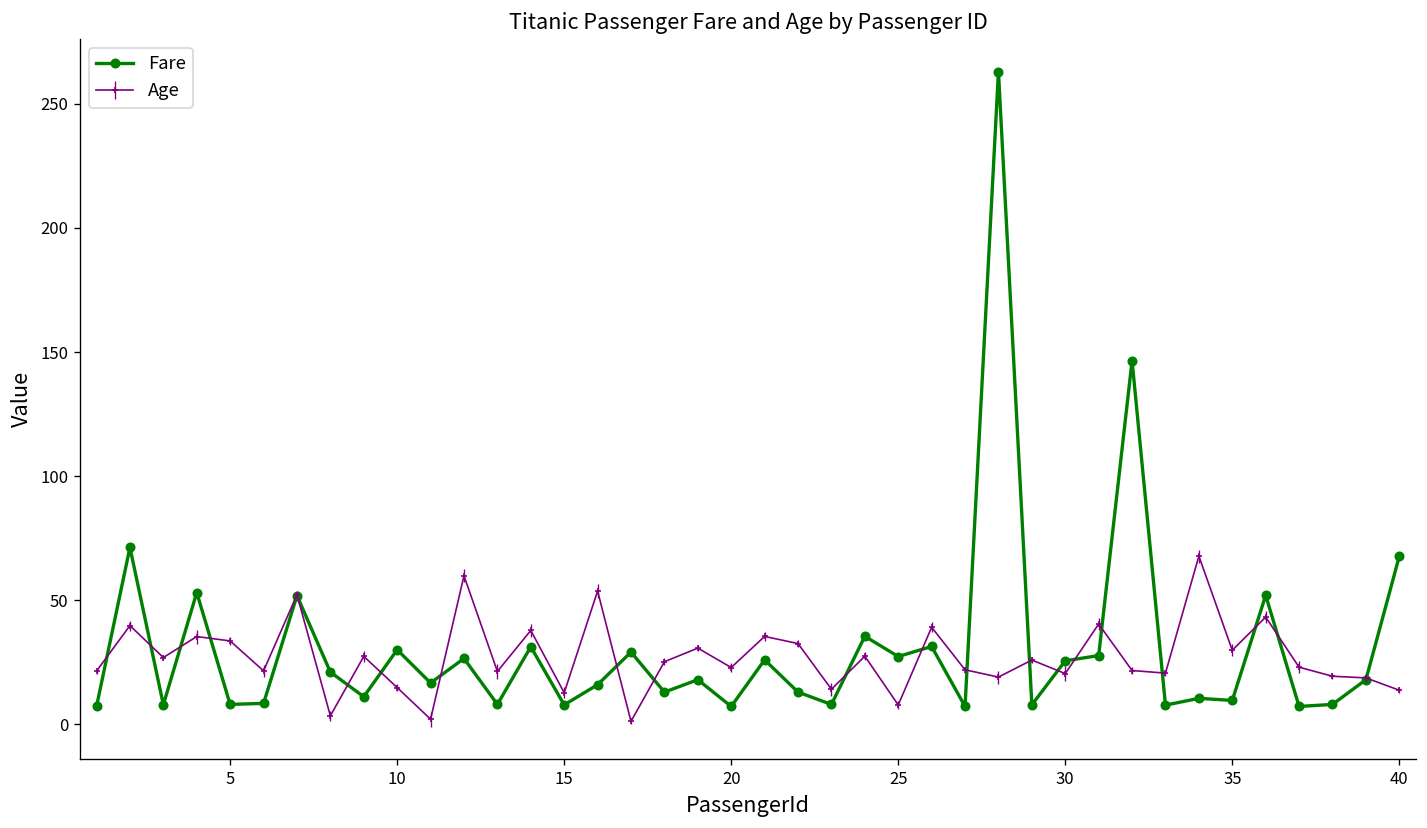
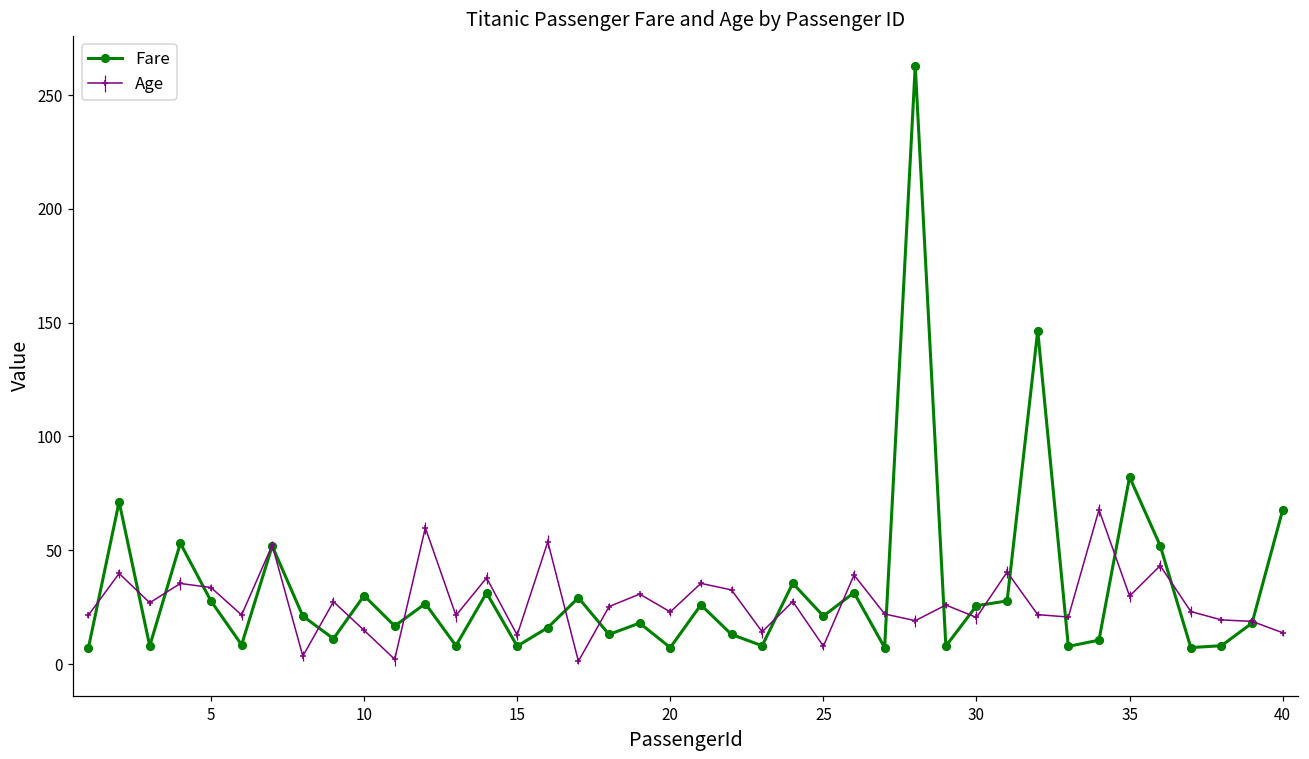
  {
    "Fare": {
-     "5": 8,
+     "5": 28,
      "10": 30,
      "15": 8,
      "20": 7,
-     "25": 27,
+     "25": 21,
      "30": 26,
-     "35": 10,
+     "35": 82,
      "40": 68
    }
  }
